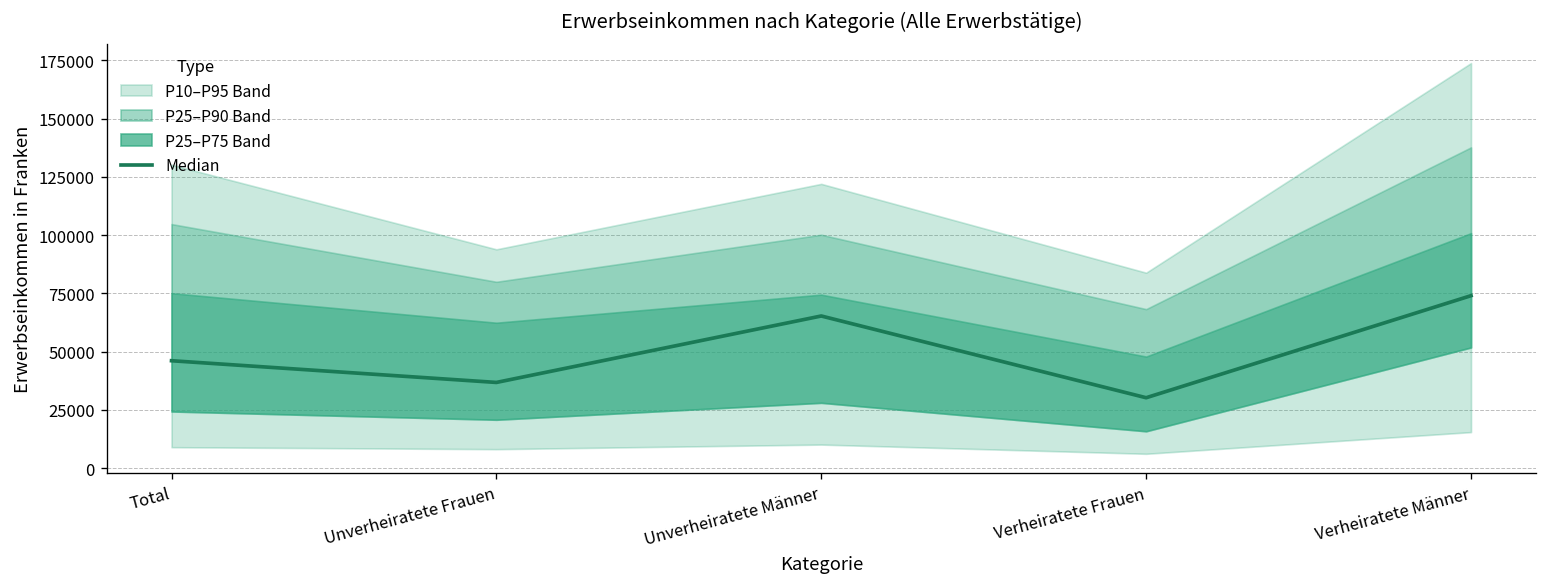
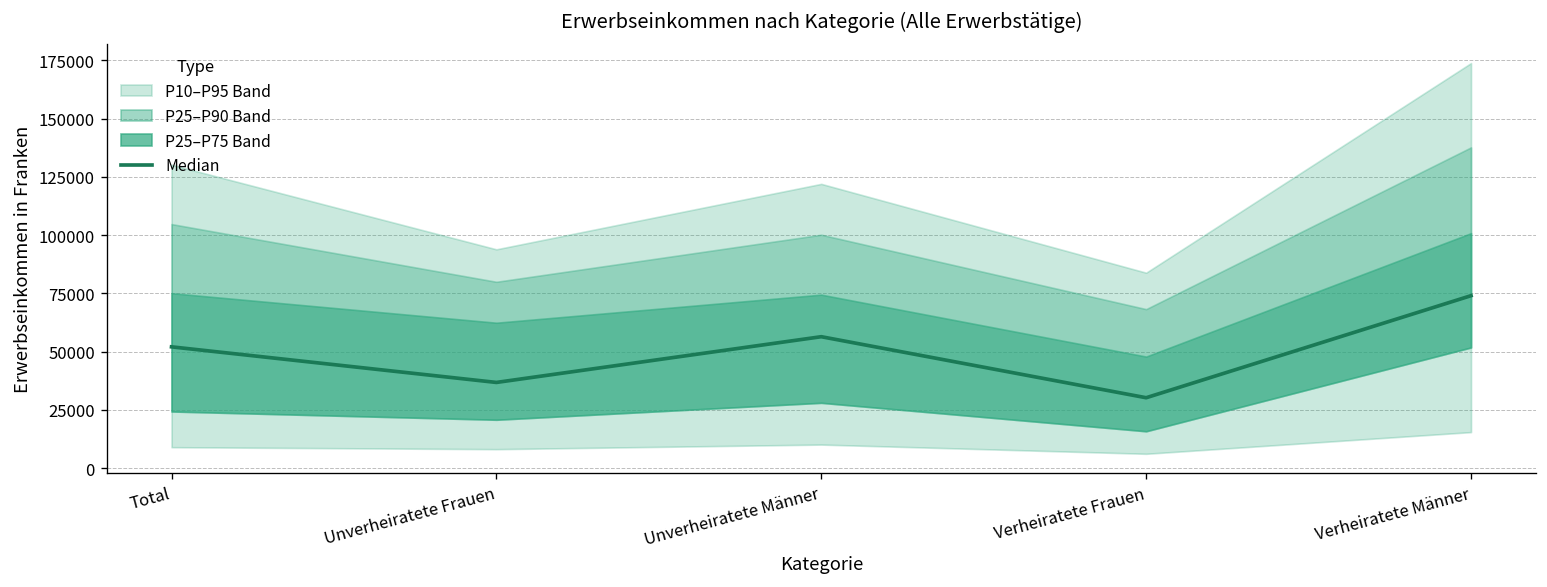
  {
    "Median": {
-     "Total": 46000,
+     "Total": 52000,
      "Unverheiratete Frauen": 37000,
-     "Unverheiratete Männer": 65000,
+     "Unverheiratete Männer": 56000,
      "Verheiratete Frauen": 30000,
      "Verheiratete Männer": 74000
    }
  }
